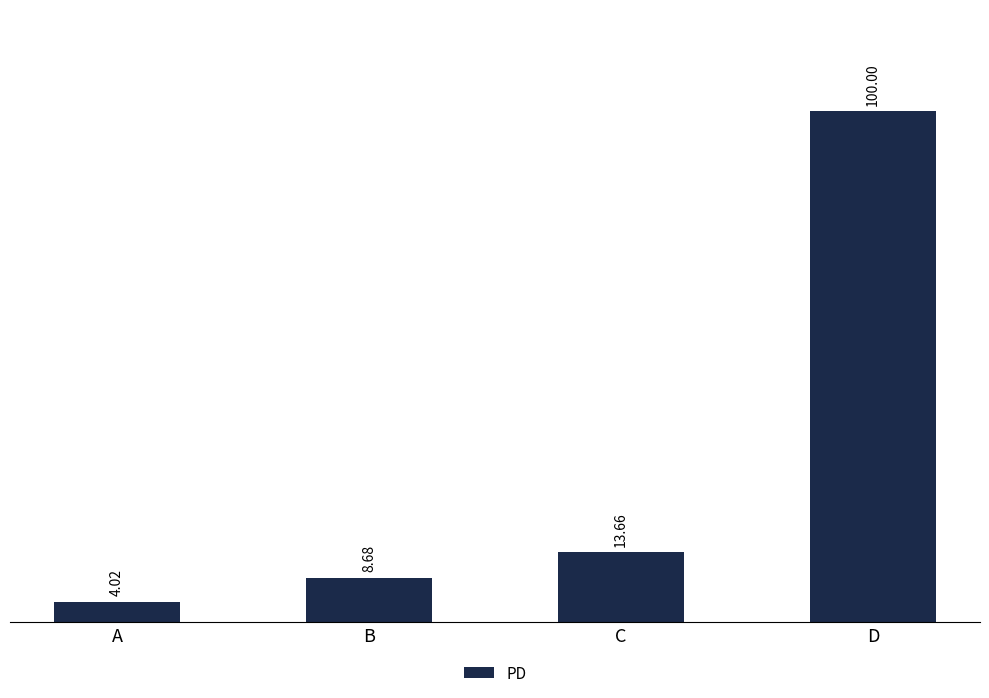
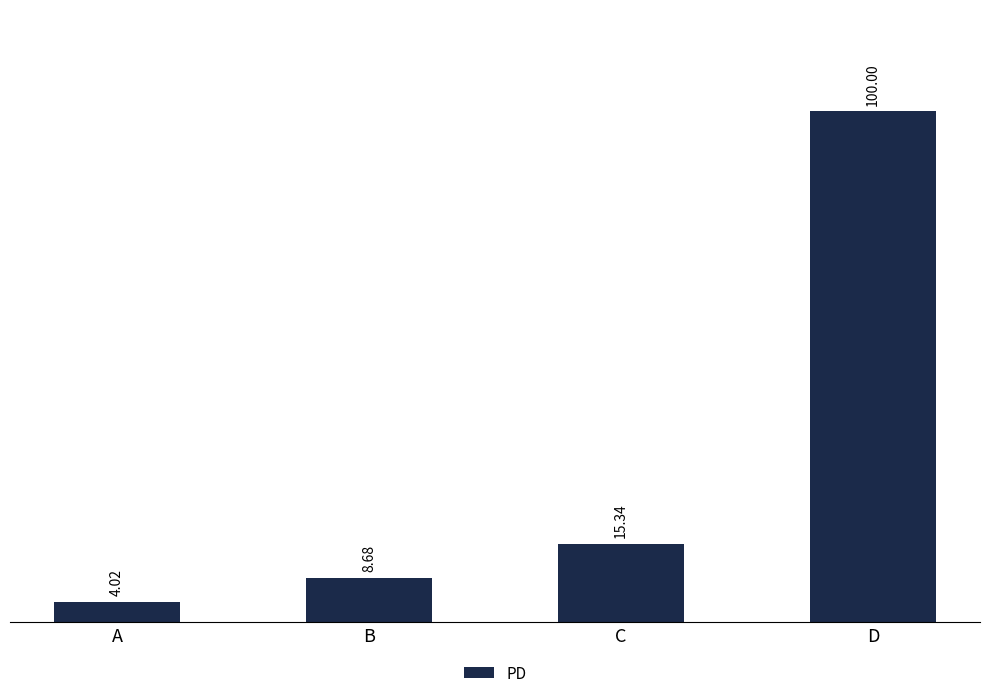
  {
    "A": 4.02,
    "B": 8.68,
-   "C": 13.66,
+   "C": 15.34,
    "D": 100.00
  }
